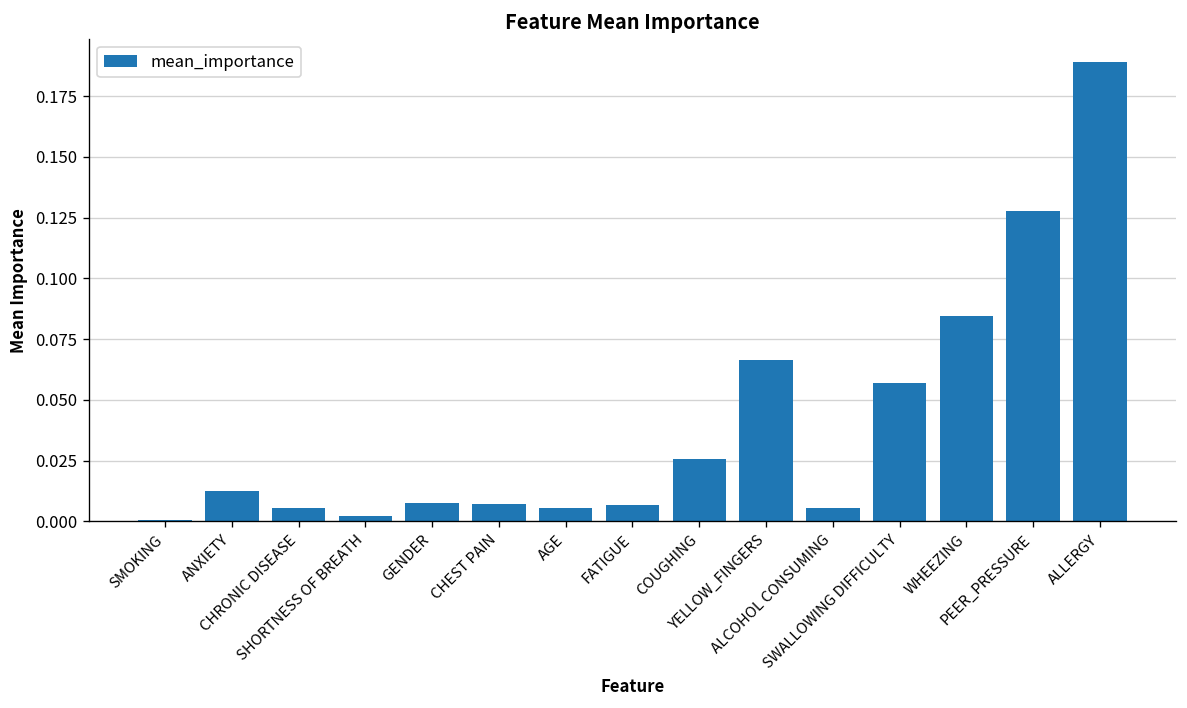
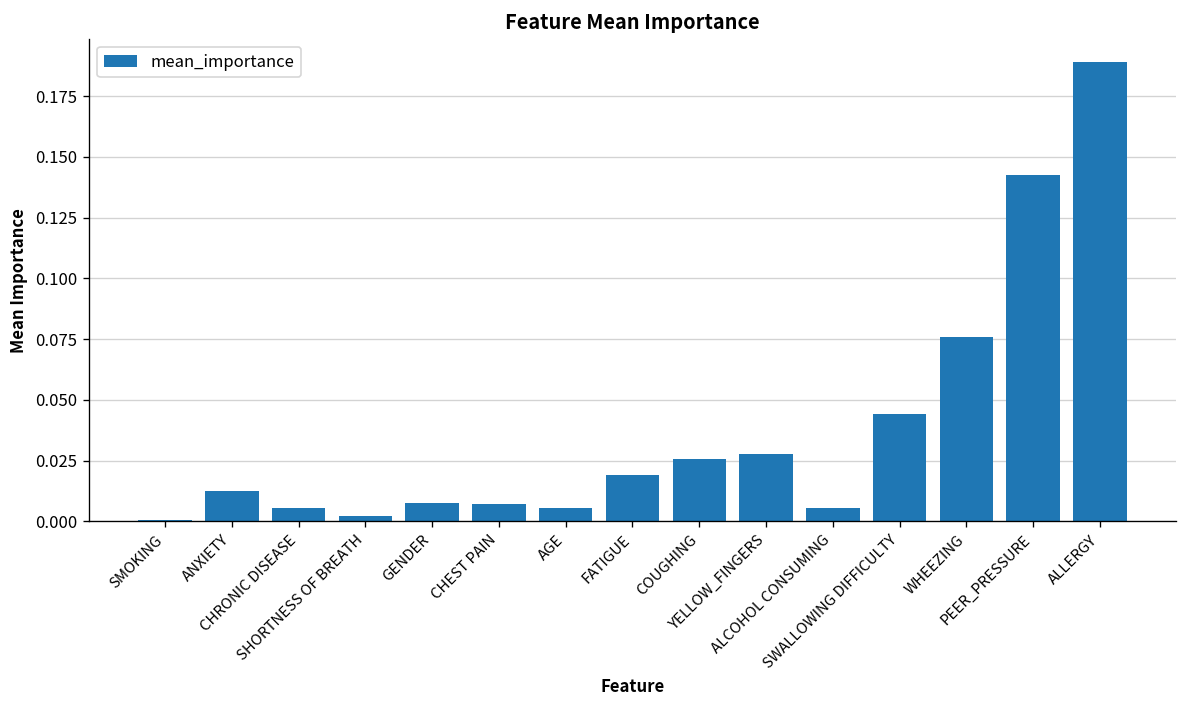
  {
    "ANXIETY": 0.013,
    "CHRONIC DISEASE": 0.006,
    "SHORTNESS OF BREATH": 0.002,
    "GENDER": 0.007,
    "CHEST PAIN": 0.007,
    "AGE": 0.006,
-   "FATIGUE": 0.007,
+   "FATIGUE": 0.019,
    "COUGHING": 0.026,
-   "YELLOW_FINGERS": 0.066,
+   "YELLOW_FINGERS": 0.028,
    "ALCOHOL CONSUMING": 0.006,
-   "SWALLOWING DIFFICULTY": 0.057,
-   "WHEEZING": 0.084,
-   "PEER_PRESSURE": 0.128,
+   "SWALLOWING DIFFICULTY": 0.044,
+   "WHEEZING": 0.076,
+   "PEER_PRESSURE": 0.142,
    "ALLERGY": 0.189
  }
